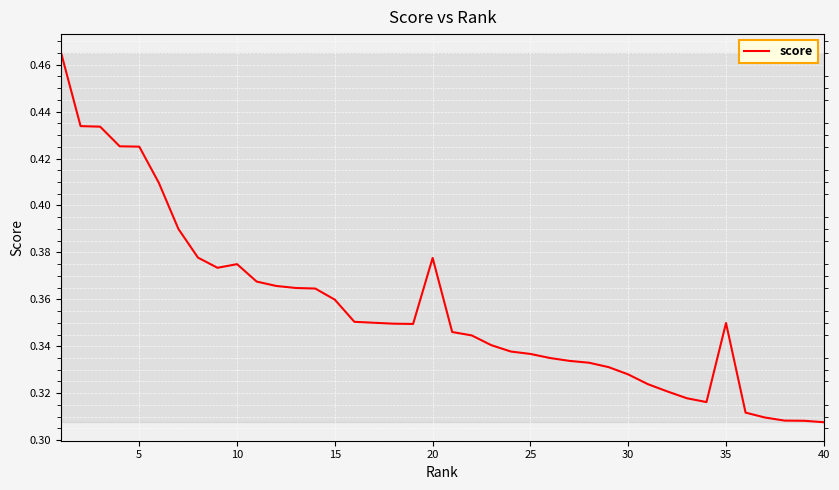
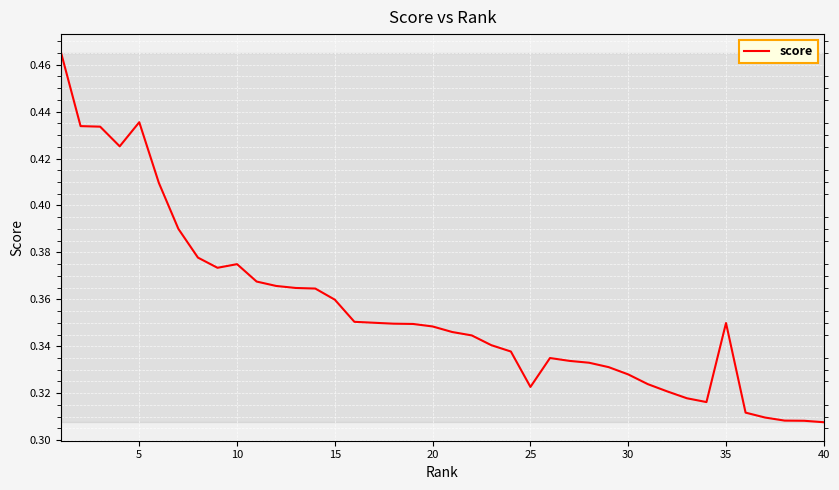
  {
-   "5": 0.425,
+   "5": 0.435,
    "10": 0.375,
    "15": 0.360,
-   "20": 0.378,
-   "25": 0.337,
+   "20": 0.348,
+   "25": 0.323,
    "30": 0.328,
    "35": 0.350,
    "40": 0.308
  }
